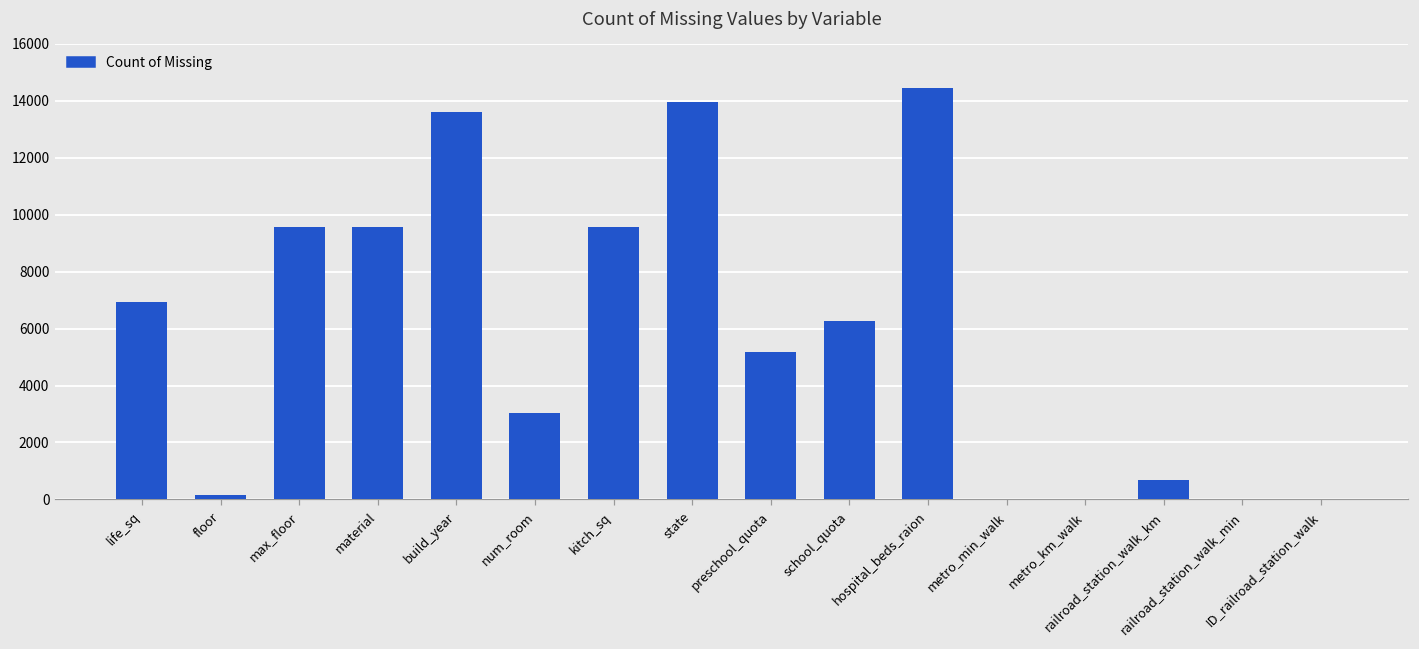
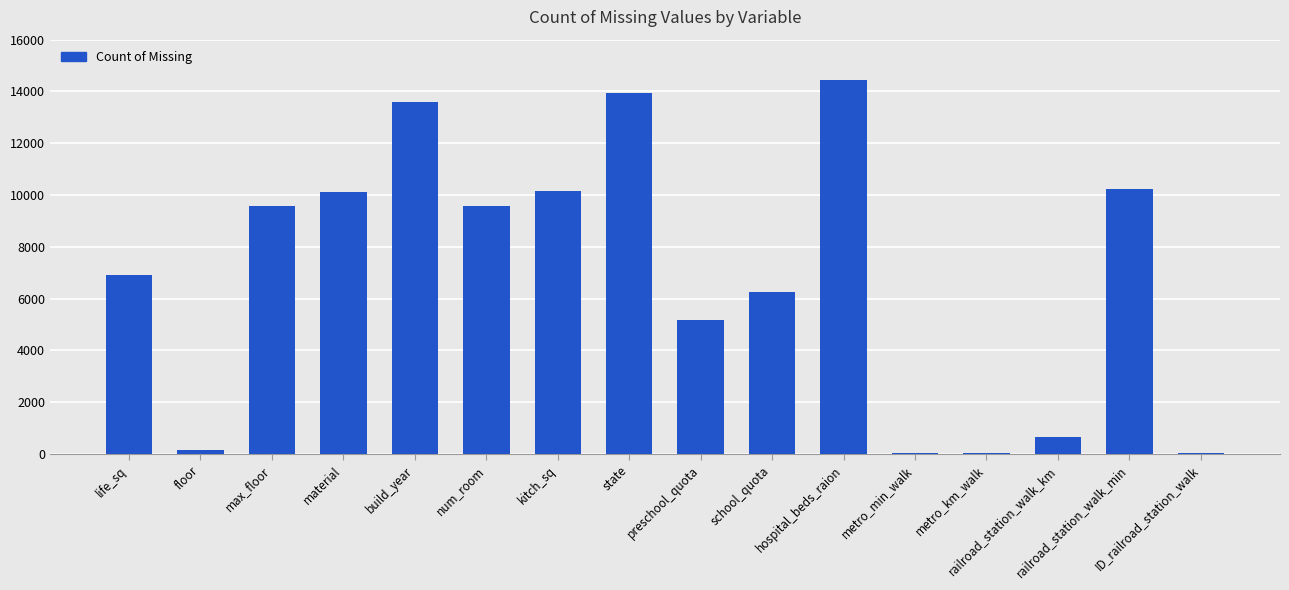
  {
    "life_sq": 6900,
    "floor": 200,
    "max_floor": 9600,
-   "material": 9600,
+   "material": 10100,
    "build_year": 13600,
-   "num_room": 3000,
-   "kitch_sq": 9600,
+   "num_room": 9600,
+   "kitch_sq": 10200,
    "state": 14000,
    "preschool_quota": 5200,
    "school_quota": 6300,
    "hospital_beds_raion": 14400,
    "railroad_station_walk_km": 700,
-   "railroad_station_walk_min": 0
+   "railroad_station_walk_min": 10200
  }
